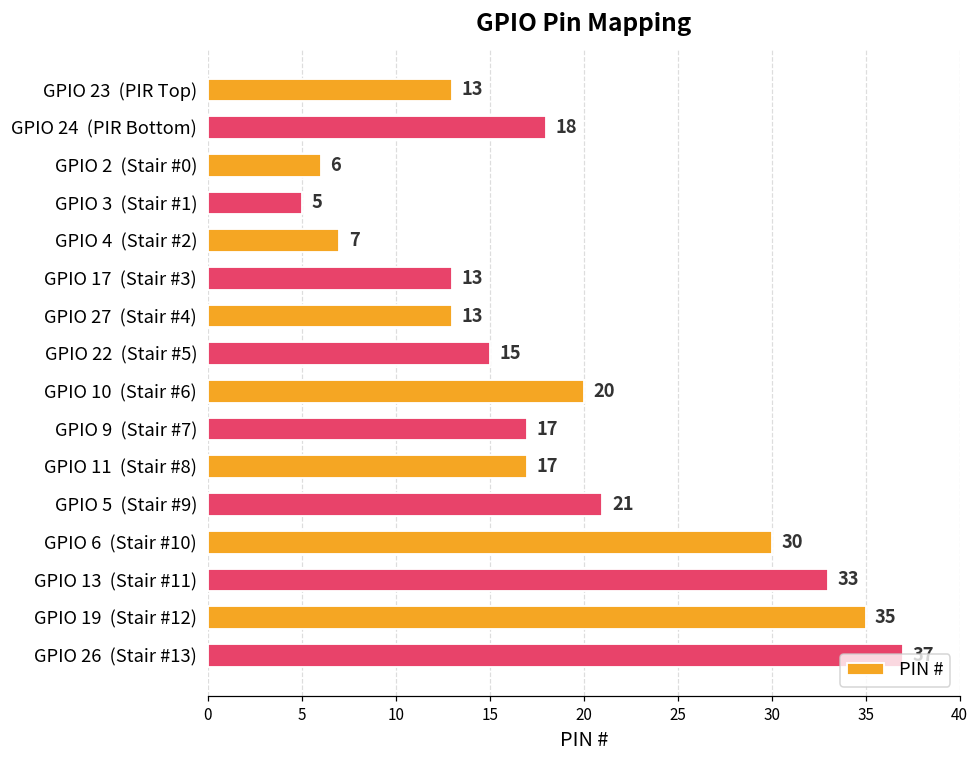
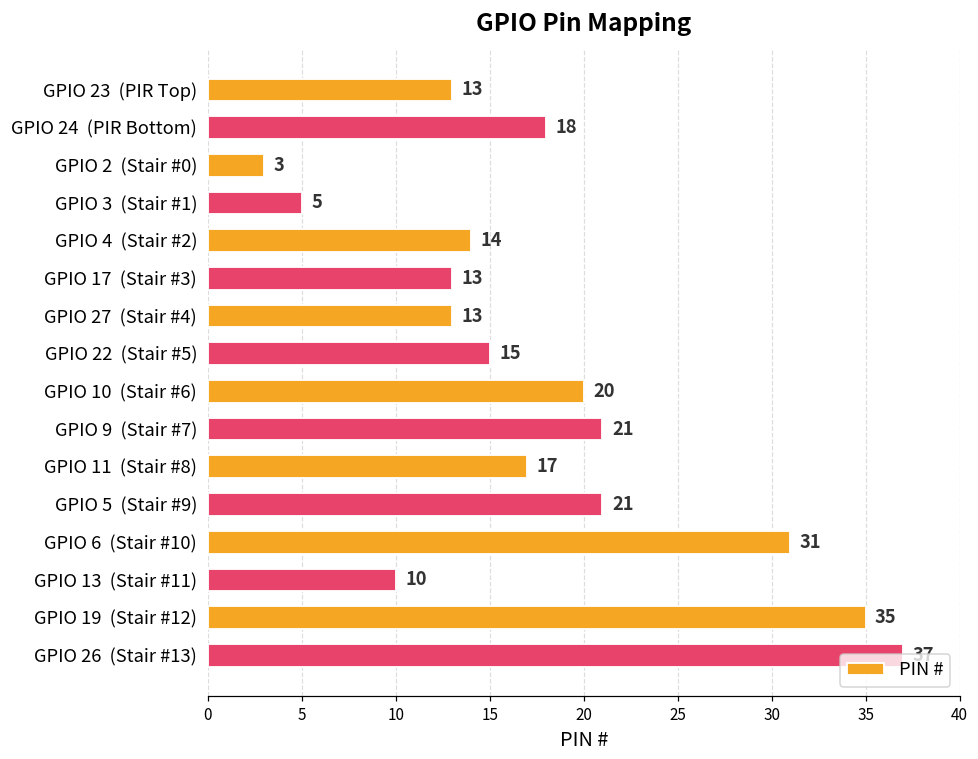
  {
    "GPIO 23 (PIR Top)": 13,
    "GPIO 24 (PIR Bottom)": 18,
-   "GPIO 2 (Stair #0)": 6,
+   "GPIO 2 (Stair #0)": 3,
    "GPIO 3 (Stair #1)": 5,
-   "GPIO 4 (Stair #2)": 7,
+   "GPIO 4 (Stair #2)": 14,
    "GPIO 17 (Stair #3)": 13,
    "GPIO 27 (Stair #4)": 13,
    "GPIO 22 (Stair #5)": 15,
    "GPIO 10 (Stair #6)": 20,
-   "GPIO 9 (Stair #7)": 17,
+   "GPIO 9 (Stair #7)": 21,
    "GPIO 11 (Stair #8)": 17,
    "GPIO 5 (Stair #9)": 21,
-   "GPIO 6 (Stair #10)": 30,
-   "GPIO 13 (Stair #11)": 33,
+   "GPIO 6 (Stair #10)": 31,
+   "GPIO 13 (Stair #11)": 10,
    "GPIO 19 (Stair #12)": 35
  }
